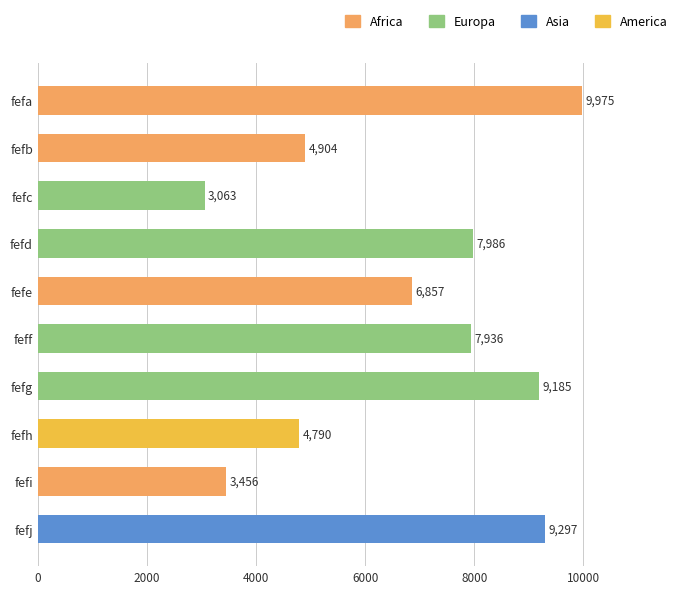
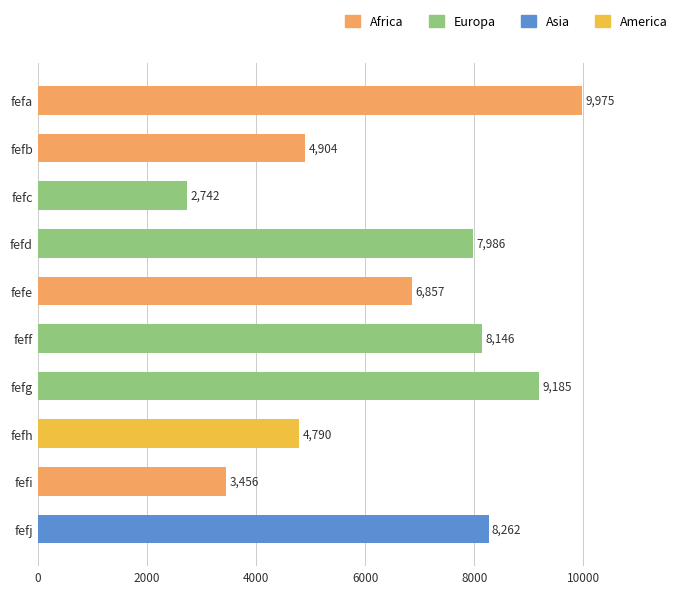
  {
    "fefa": "9,975",
    "fefb": "4,904",
-   "fefc": "3,063",
+   "fefc": "2,742",
    "fefd": "7,986",
    "fefe": "6,857",
-   "feff": "7,936",
+   "feff": "8,146",
    "fefg": "9,185",
    "fefh": "4,790",
    "fefi": "3,456",
-   "fefj": "9,297"
+   "fefj": "8,262"
  }
